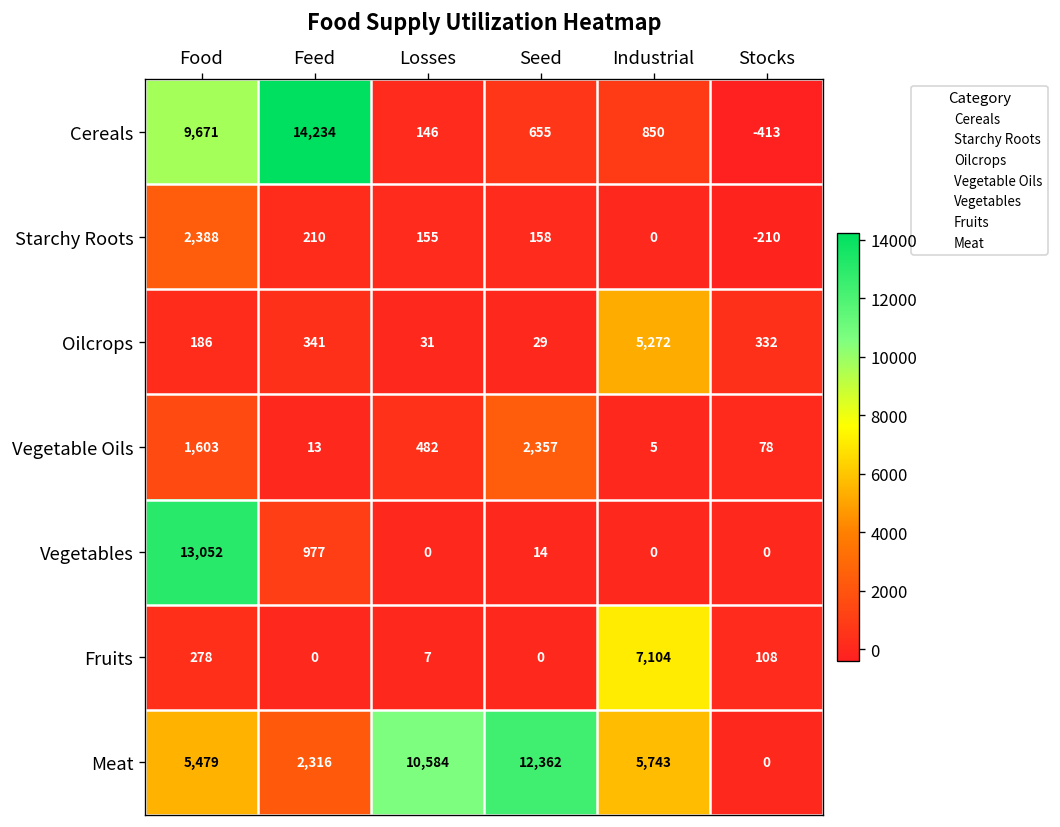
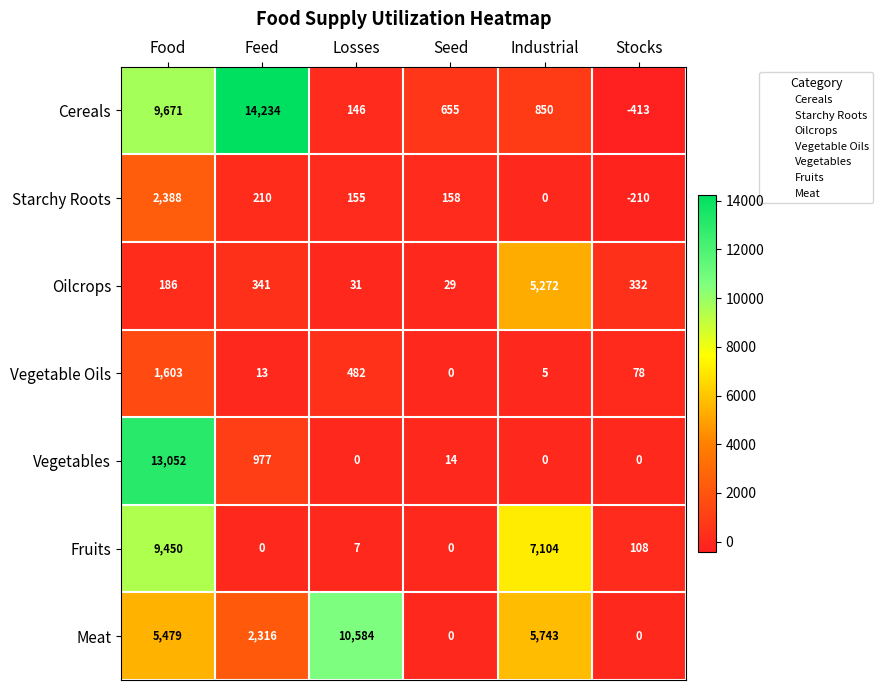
  {
    "Cereals": {
      "Food": "9,671",
      "Feed": "14,234",
      "Losses": "146",
      "Seed": "655",
      "Industrial": "850",
      "Stocks": "-413"
    },
    "Starchy Roots": {
      "Food": "2,388",
      "Feed": "210",
      "Losses": "155",
      "Seed": "158",
      "Industrial": "0",
      "Stocks": "-210"
    },
    "Oilcrops": {
      "Food": "186",
      "Feed": "341",
      "Losses": "31",
      "Seed": "29",
      "Industrial": "5,272",
      "Stocks": "332"
    },
    "Vegetable Oils": {
      "Food": "1,603",
      "Feed": "13",
      "Losses": "482",
-     "Seed": "2,357",
+     "Seed": "0",
      "Industrial": "5",
      "Stocks": "78"
    },
    "Vegetables": {
      "Food": "13,052",
      "Feed": "977",
      "Losses": "0",
      "Seed": "14",
      "Industrial": "0",
      "Stocks": "0"
    },
    "Fruits": {
-     "Food": "278",
+     "Food": "9,450",
      "Feed": "0",
      "Losses": "7",
      "Seed": "0",
      "Industrial": "7,104",
      "Stocks": "108"
    },
    "Meat": {
      "Food": "5,479",
      "Feed": "2,316",
      "Losses": "10,584",
-     "Seed": "12,362",
+     "Seed": "0",
      "Industrial": "5,743",
      "Stocks": "0"
    }
  }
